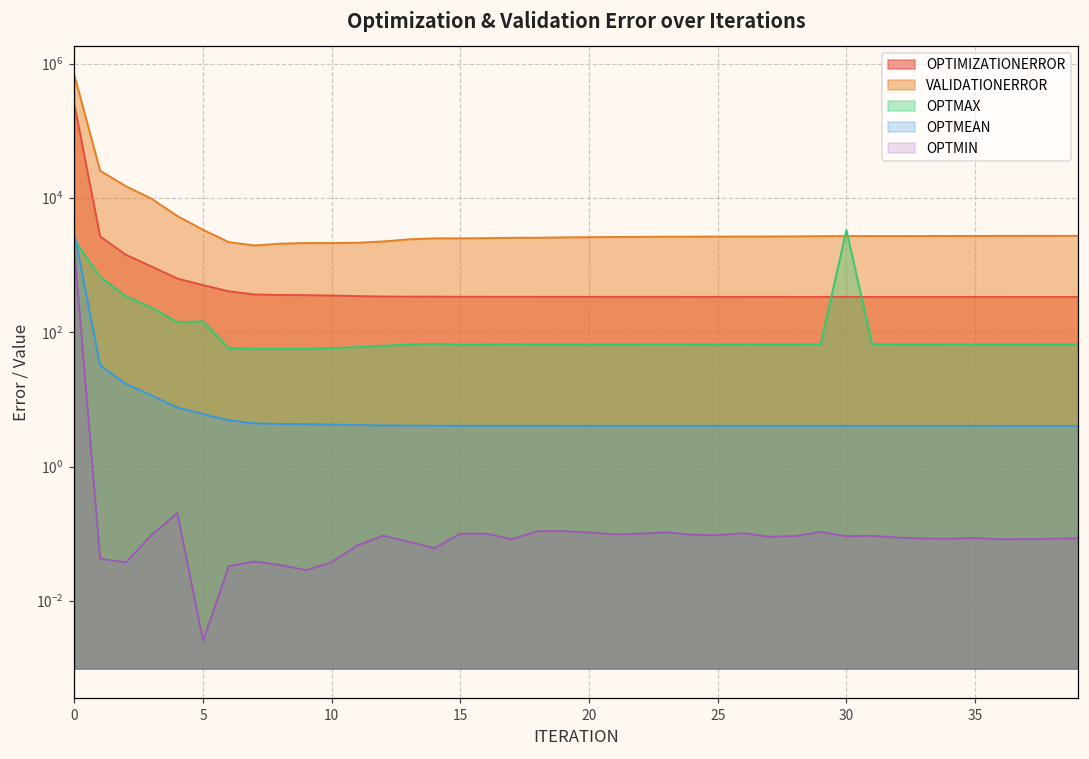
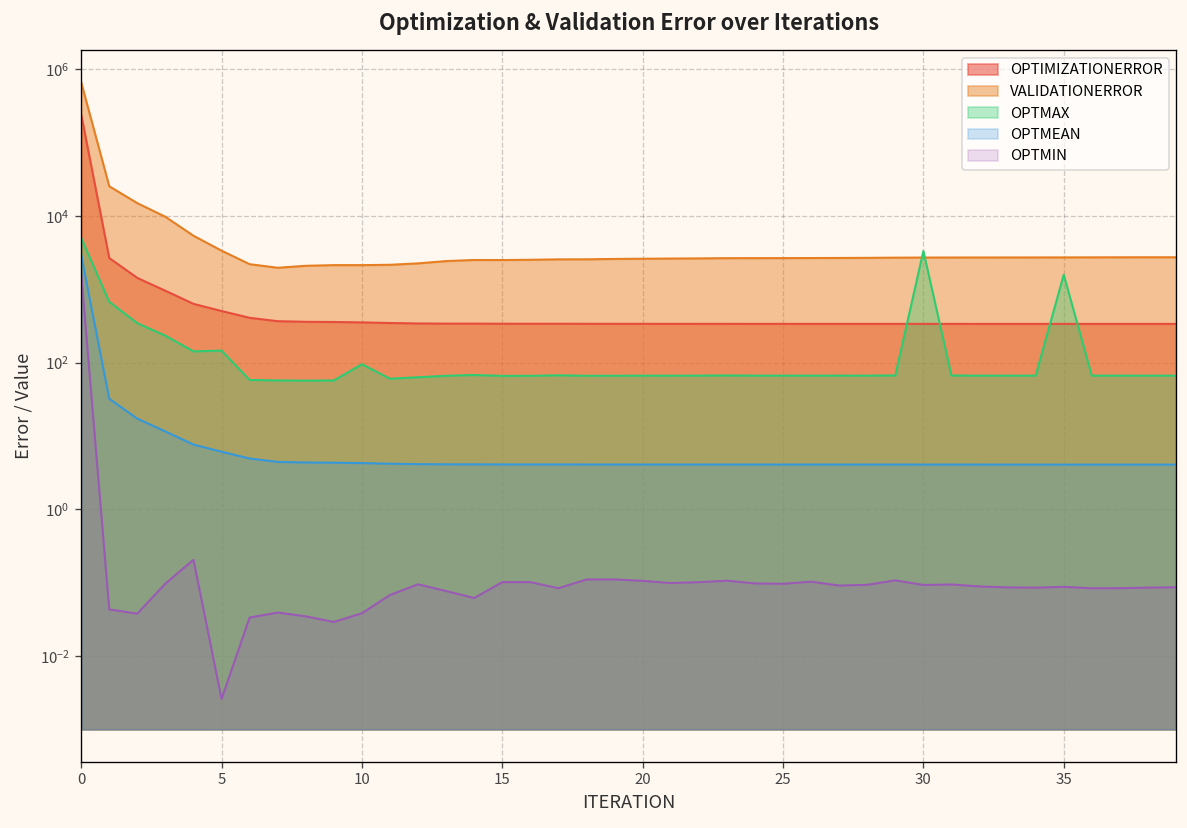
  {
    "OPTMAX": {
-     "0": 2400,
+     "0": 5000,
      "5": 150,
-     "10": 60,
+     "10": 100,
      "15": 70,
      "20": 70,
      "25": 70,
      "30": 3000,
-     "35": 70
+     "35": 1600
    }
  }
